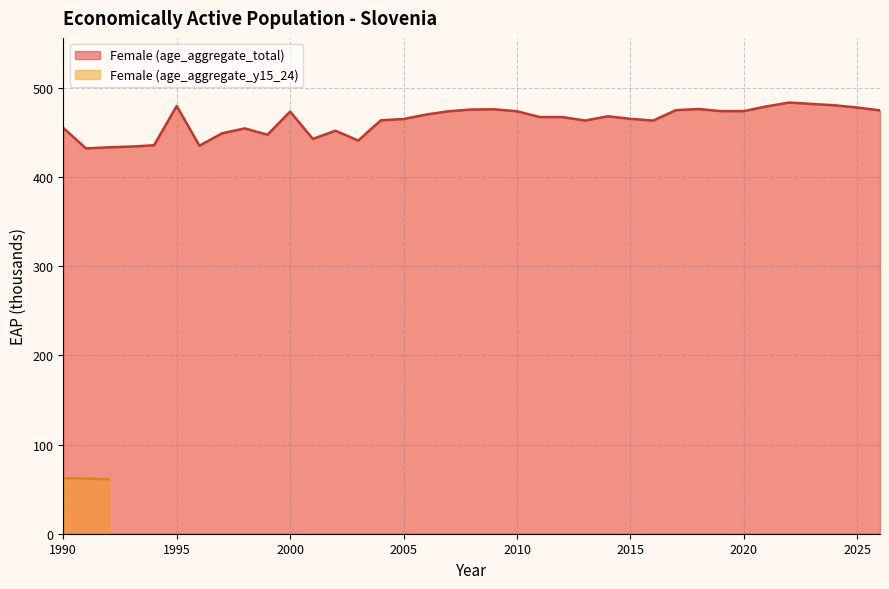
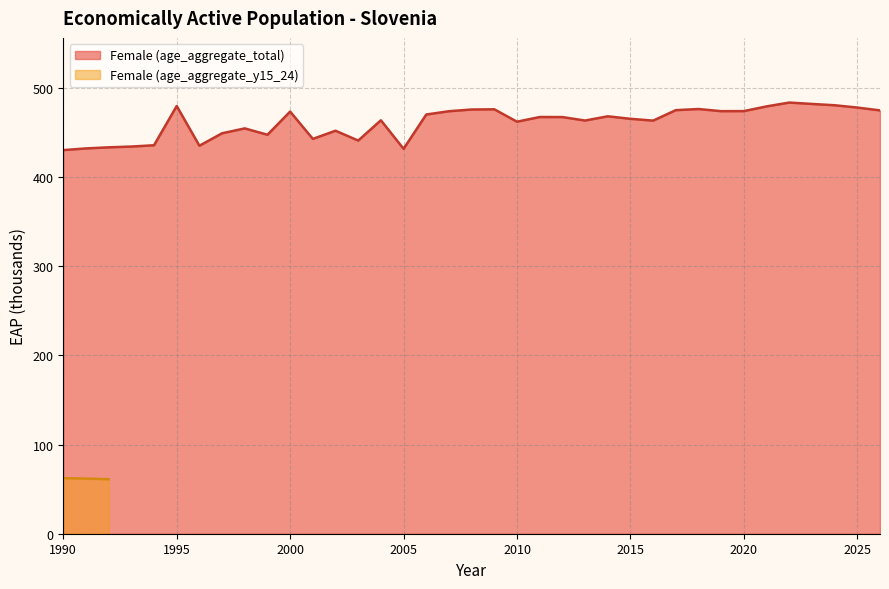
  {
    "Female (age_aggregate_total)": {
-     "1990": 460,
+     "1990": 430,
      "1995": 480,
      "2000": 470,
-     "2005": 470,
-     "2010": 470,
+     "2005": 430,
+     "2010": 460,
      "2015": 470,
      "2020": 470,
      "2025": 480
    },
    "Female (age_aggregate_y15_24)": {
      "1990": 60
    }
  }
